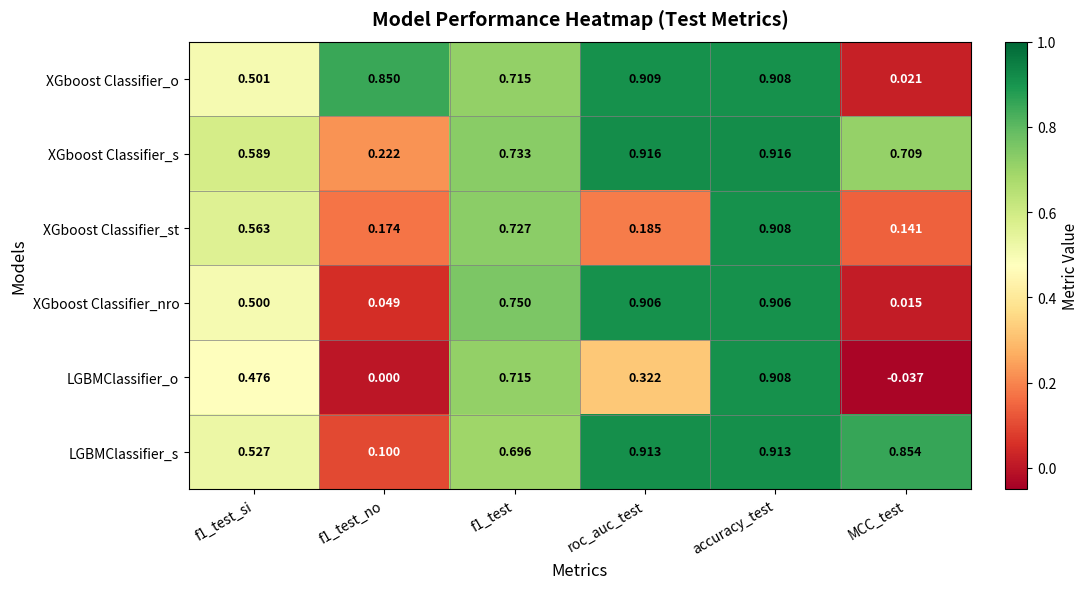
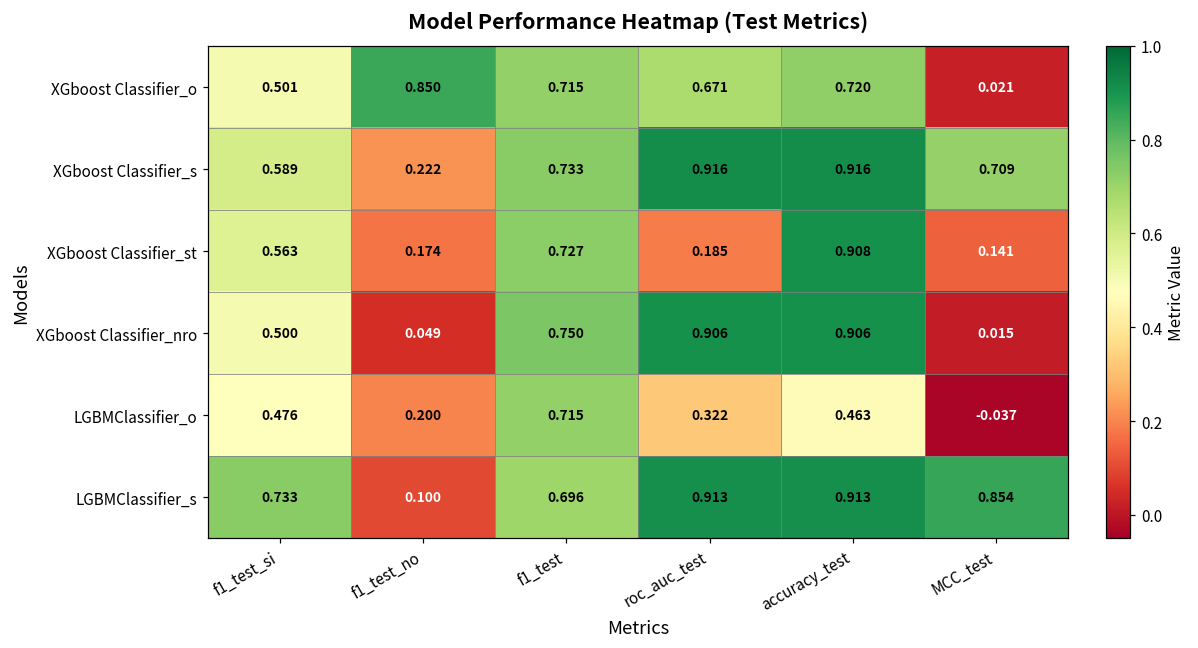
  {
    "XGboost Classifier_o": {
      "f1_test_si": 0.501,
      "f1_test_no": 0.850,
      "f1_test": 0.715,
-     "roc_auc_test": 0.909,
-     "accuracy_test": 0.908,
+     "roc_auc_test": 0.671,
+     "accuracy_test": 0.720,
      "MCC_test": 0.021
    },
    "XGboost Classifier_s": {
      "f1_test_si": 0.589,
      "f1_test_no": 0.222,
      "f1_test": 0.733,
      "roc_auc_test": 0.916,
      "accuracy_test": 0.916,
      "MCC_test": 0.709
    },
    "XGboost Classifier_st": {
      "f1_test_si": 0.563,
      "f1_test_no": 0.174,
      "f1_test": 0.727,
      "roc_auc_test": 0.185,
      "accuracy_test": 0.908,
      "MCC_test": 0.141
    },
    "XGboost Classifier_nro": {
      "f1_test_si": 0.500,
      "f1_test_no": 0.049,
      "f1_test": 0.750,
      "roc_auc_test": 0.906,
      "accuracy_test": 0.906,
      "MCC_test": 0.015
    },
    "LGBMClassifier_o": {
      "f1_test_si": 0.476,
-     "f1_test_no": 0.000,
+     "f1_test_no": 0.200,
      "f1_test": 0.715,
      "roc_auc_test": 0.322,
-     "accuracy_test": 0.908,
+     "accuracy_test": 0.463,
      "MCC_test": -0.037
    },
    "LGBMClassifier_s": {
-     "f1_test_si": 0.527,
+     "f1_test_si": 0.733,
      "f1_test_no": 0.100,
      "f1_test": 0.696,
      "roc_auc_test": 0.913,
      "accuracy_test": 0.913,
      "MCC_test": 0.854
    }
  }
